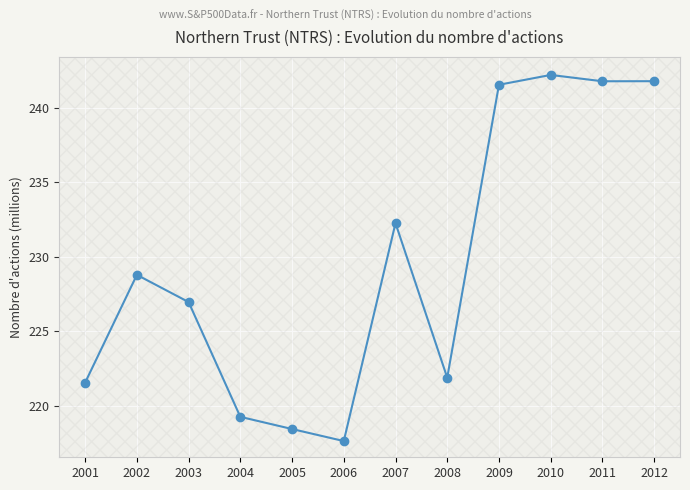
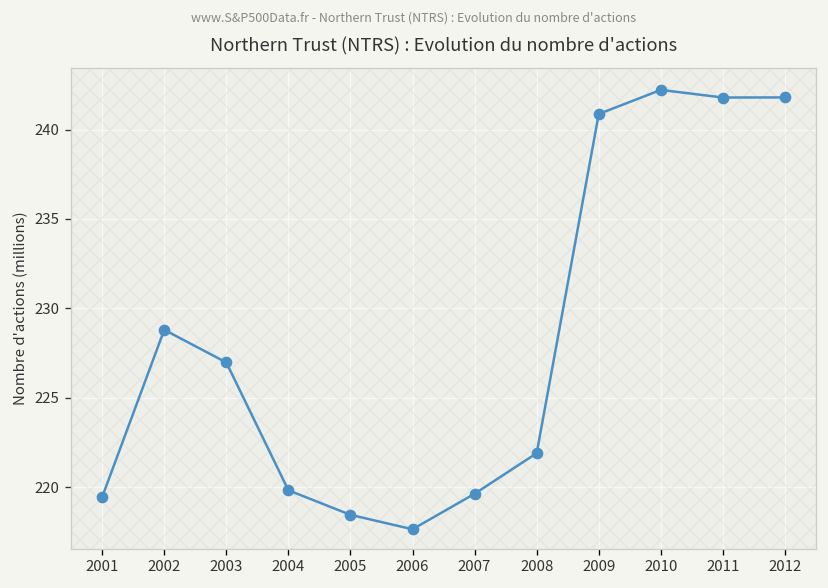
  {
-   "2001": 221.6,
+   "2001": 219.4,
    "2002": 228.8,
    "2003": 227.0,
-   "2004": 219.3,
+   "2004": 219.8,
    "2005": 218.5,
    "2006": 217.6,
-   "2007": 232.3,
+   "2007": 219.6,
    "2008": 221.9,
-   "2009": 241.6,
+   "2009": 240.9,
    "2010": 242.2,
    "2011": 241.8,
    "2012": 241.8
  }
